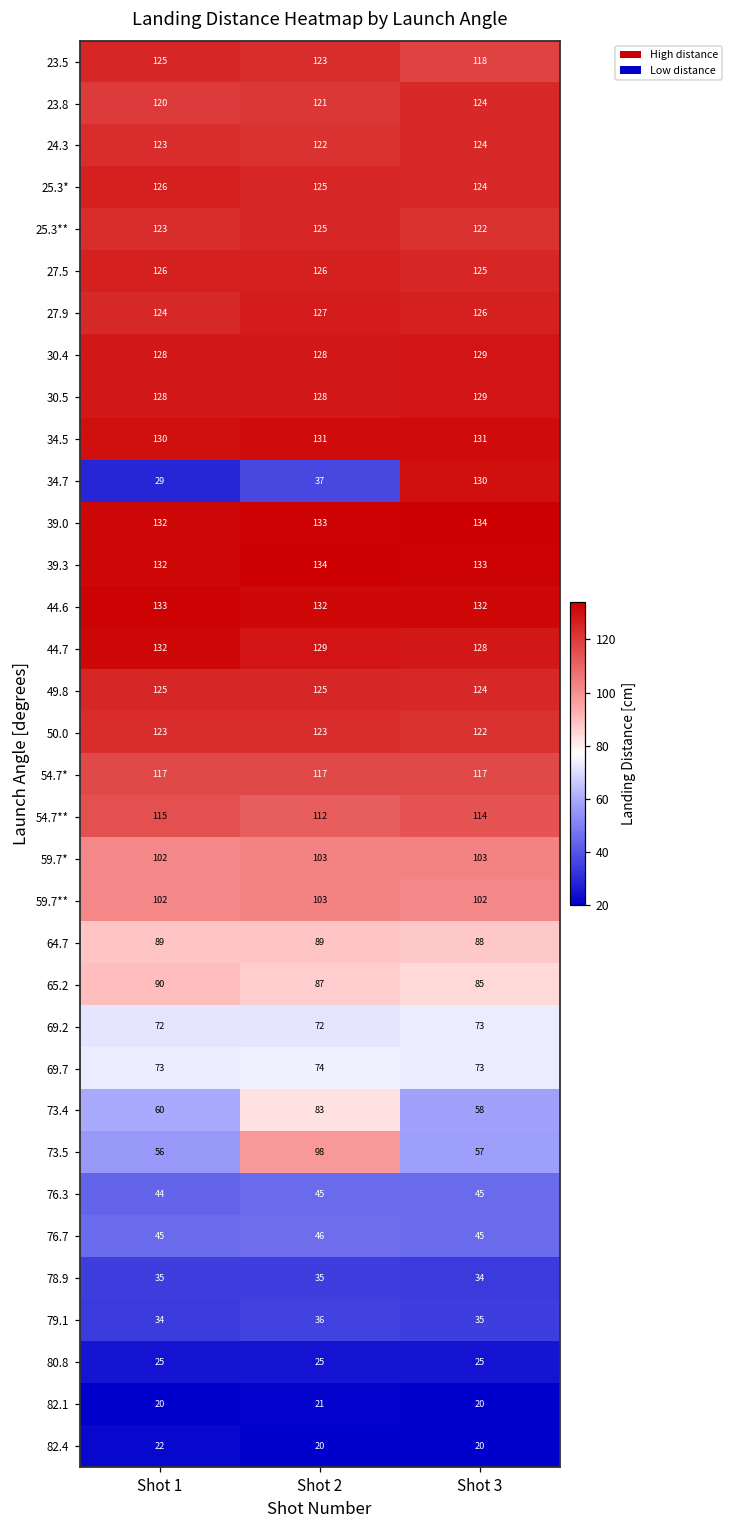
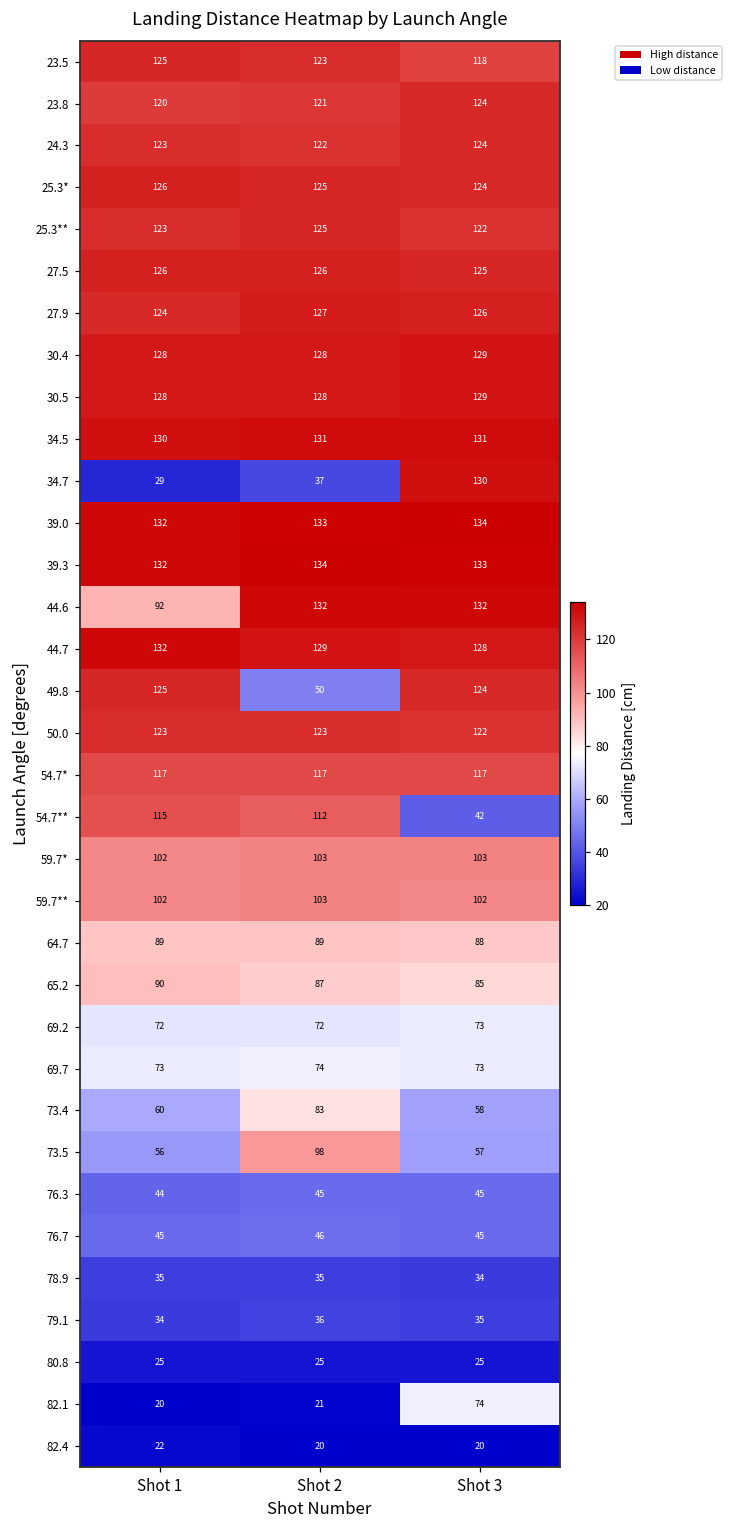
  {
    "23.5": {
      "Shot 1": 125,
      "Shot 2": 123,
      "Shot 3": 118
    },
    "23.8": {
      "Shot 1": 120,
      "Shot 2": 121,
      "Shot 3": 124
    },
    "24.3": {
      "Shot 1": 123,
      "Shot 2": 122,
      "Shot 3": 124
    },
    "25.3*": {
      "Shot 1": 126,
      "Shot 2": 125,
      "Shot 3": 124
    },
    "25.3**": {
      "Shot 1": 123,
      "Shot 2": 125,
      "Shot 3": 122
    },
    "27.5": {
      "Shot 1": 126,
      "Shot 2": 126,
      "Shot 3": 125
    },
    "27.9": {
      "Shot 1": 124,
      "Shot 2": 127,
      "Shot 3": 126
    },
    "30.4": {
      "Shot 1": 128,
      "Shot 2": 128,
      "Shot 3": 129
    },
    "30.5": {
      "Shot 1": 128,
      "Shot 2": 128,
      "Shot 3": 129
    },
    "34.5": {
      "Shot 1": 130,
      "Shot 2": 131,
      "Shot 3": 131
    },
    "34.7": {
      "Shot 1": 29,
      "Shot 2": 37,
      "Shot 3": 130
    },
    "39.0": {
      "Shot 1": 132,
      "Shot 2": 133,
      "Shot 3": 134
    },
    "39.3": {
      "Shot 1": 132,
      "Shot 2": 134,
      "Shot 3": 133
    },
    "44.6": {
-     "Shot 1": 133,
+     "Shot 1": 92,
      "Shot 2": 132,
      "Shot 3": 132
    },
    "44.7": {
      "Shot 1": 132,
      "Shot 2": 129,
      "Shot 3": 128
    },
    "49.8": {
      "Shot 1": 125,
-     "Shot 2": 125,
+     "Shot 2": 50,
      "Shot 3": 124
    },
    "50.0": {
      "Shot 1": 123,
      "Shot 2": 123,
      "Shot 3": 122
    },
    "54.7*": {
      "Shot 1": 117,
      "Shot 2": 117,
      "Shot 3": 117
    },
    "54.7**": {
      "Shot 1": 115,
      "Shot 2": 112,
-     "Shot 3": 114
+     "Shot 3": 42
    },
    "59.7*": {
      "Shot 1": 102,
      "Shot 2": 103,
      "Shot 3": 103
    },
    "59.7**": {
      "Shot 1": 102,
      "Shot 2": 103,
      "Shot 3": 102
    },
    "64.7": {
      "Shot 1": 89,
      "Shot 2": 89,
      "Shot 3": 88
    },
    "65.2": {
      "Shot 1": 90,
      "Shot 2": 87,
      "Shot 3": 85
    },
    "69.2": {
      "Shot 1": 72,
      "Shot 2": 72,
      "Shot 3": 73
    },
    "69.7": {
      "Shot 1": 73,
      "Shot 2": 74,
      "Shot 3": 73
    },
    "73.4": {
      "Shot 1": 60,
      "Shot 2": 83,
      "Shot 3": 58
    },
    "73.5": {
      "Shot 1": 56,
      "Shot 2": 98,
      "Shot 3": 57
    },
    "76.3": {
      "Shot 1": 44,
      "Shot 2": 45,
      "Shot 3": 45
    },
    "76.7": {
      "Shot 1": 45,
      "Shot 2": 46,
      "Shot 3": 45
    },
    "78.9": {
      "Shot 1": 35,
      "Shot 2": 35,
      "Shot 3": 34
    },
    "79.1": {
      "Shot 1": 34,
      "Shot 2": 36,
      "Shot 3": 35
    },
    "80.8": {
      "Shot 1": 25,
      "Shot 2": 25,
      "Shot 3": 25
    },
    "82.1": {
      "Shot 1": 20,
      "Shot 2": 21,
-     "Shot 3": 20
+     "Shot 3": 74
    },
    "82.4": {
      "Shot 1": 22,
      "Shot 2": 20,
      "Shot 3": 20
    }
  }
